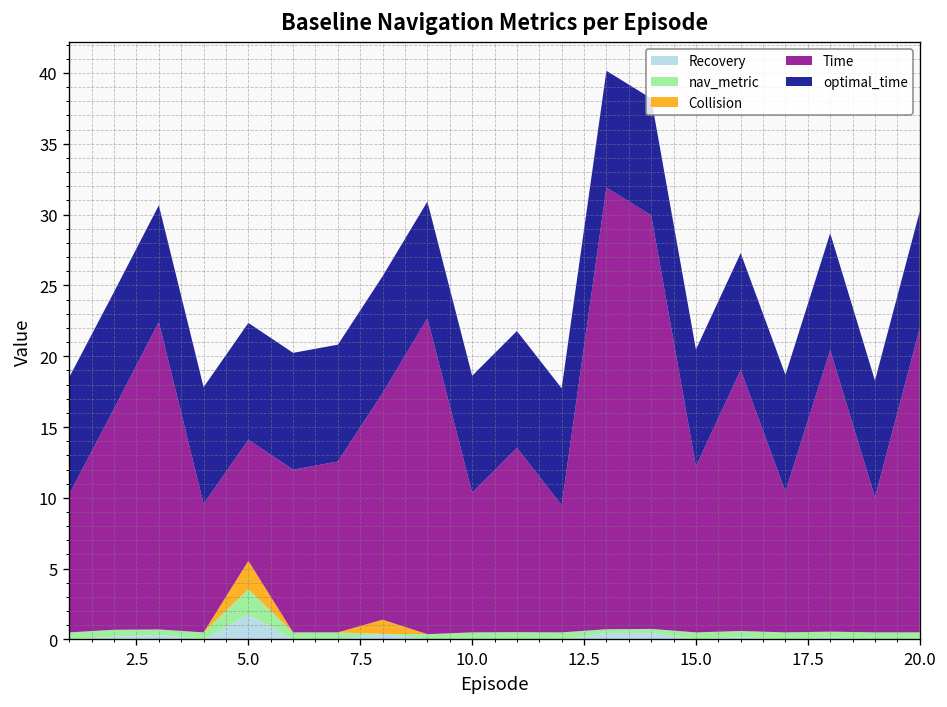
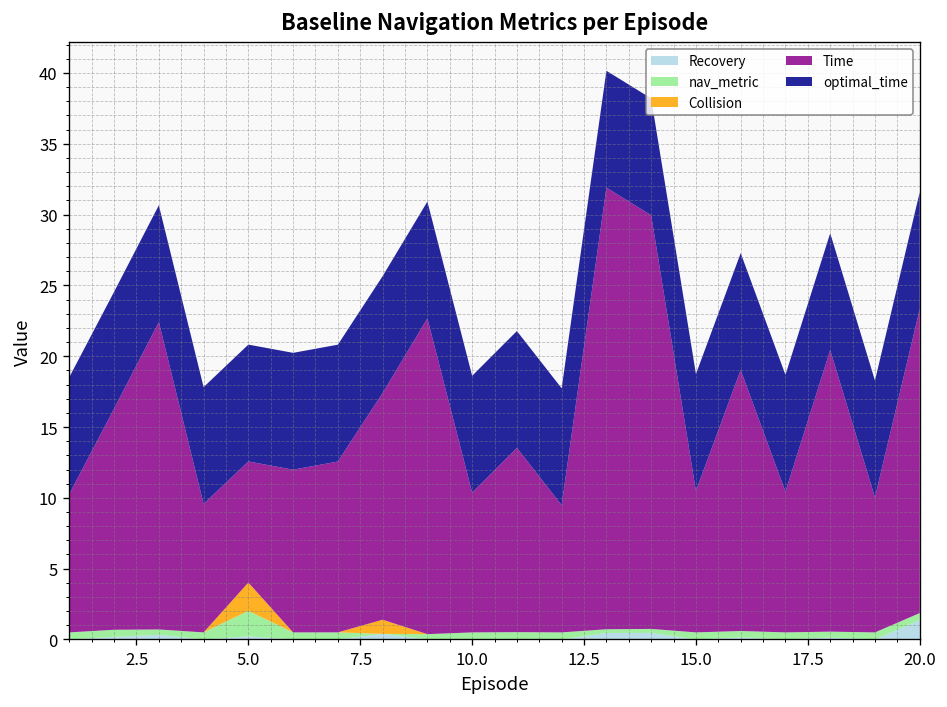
  {
    "Recovery": {
-     "5.0": 1.8,
-     "20.0": 0.0
+     "5.0": 0.2,
+     "20.0": 1.4
    },
    "nav_metric": {
      "5.0": 1.8
    },
    "Collision": {
      "5.0": 2.0
    },
    "Time": {
      "5.0": 8.5,
      "10.0": 9.9,
-     "15.0": 11.7,
+     "15.0": 10.0,
      "20.0": 21.5
    },
    "optimal_time": {
      "5.0": 8.3,
      "10.0": 8.3,
      "15.0": 8.3,
      "20.0": 8.3
    }
  }
